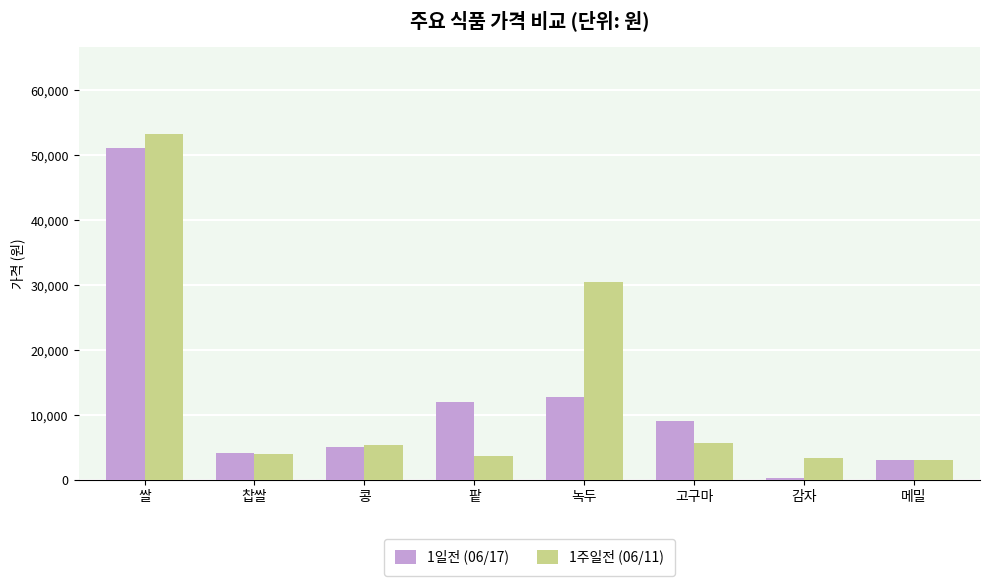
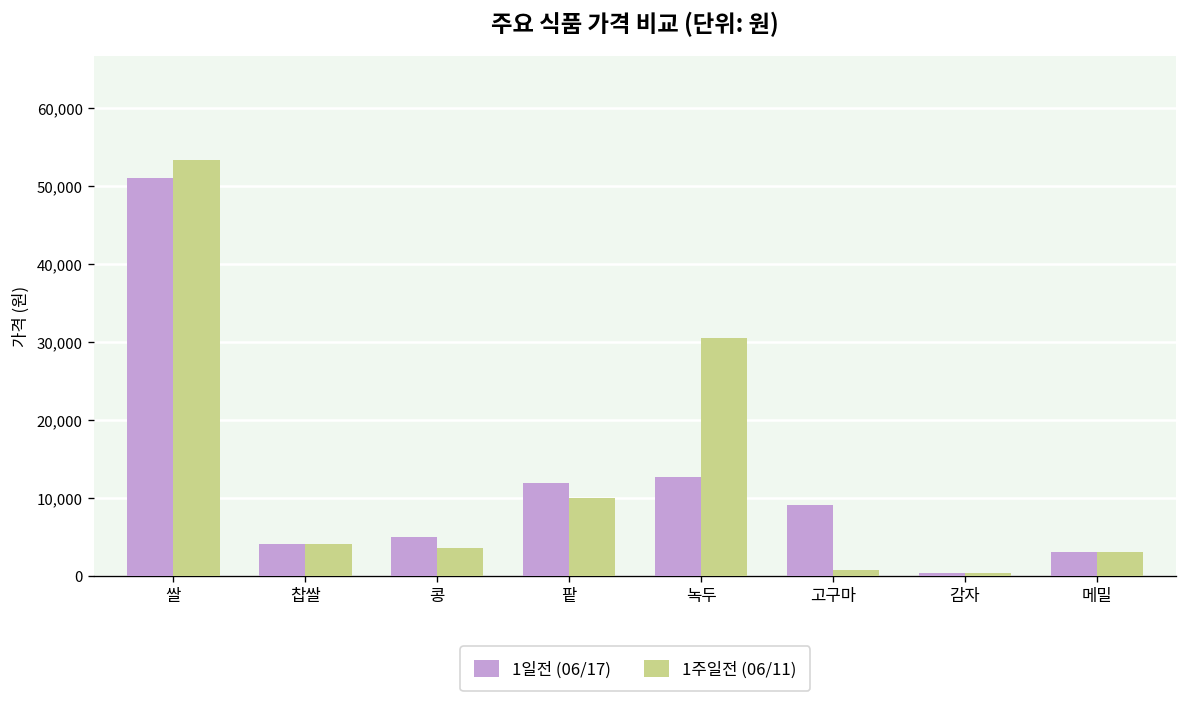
  {
    "1일전 (06/17)": {
      "쌀": "51,000",
      "찹쌀": "4,000",
      "콩": "5,000",
      "팥": "12,000",
      "녹두": "13,000",
      "고구마": "9,000",
      "메밀": "3,000"
    },
    "1주일전 (06/11)": {
      "쌀": "53,000",
      "찹쌀": "4,000",
-     "콩": "5,000",
-     "팥": "4,000",
+     "콩": "4,000",
+     "팥": "10,000",
      "녹두": "30,000",
-     "고구마": "6,000",
-     "감자": "3,000",
+     "고구마": "1,000",
+     "감자": "0",
      "메밀": "3,000"
    }
  }
